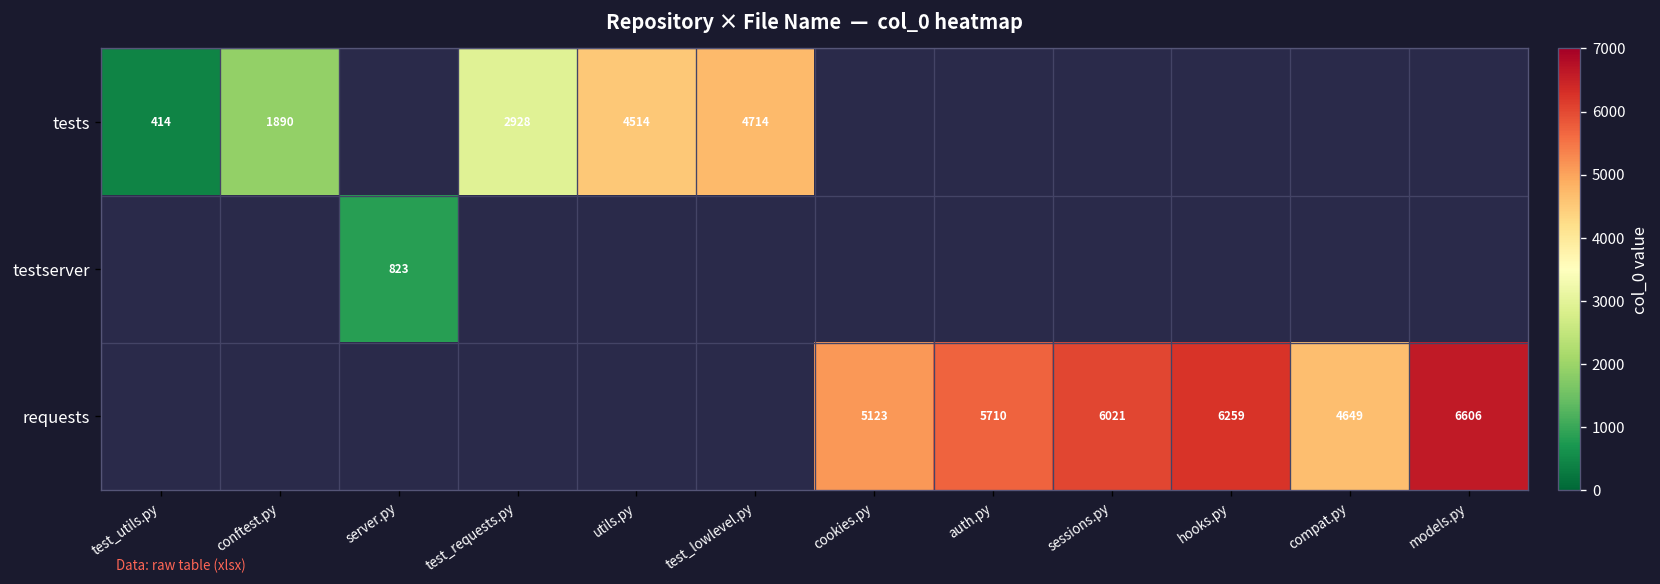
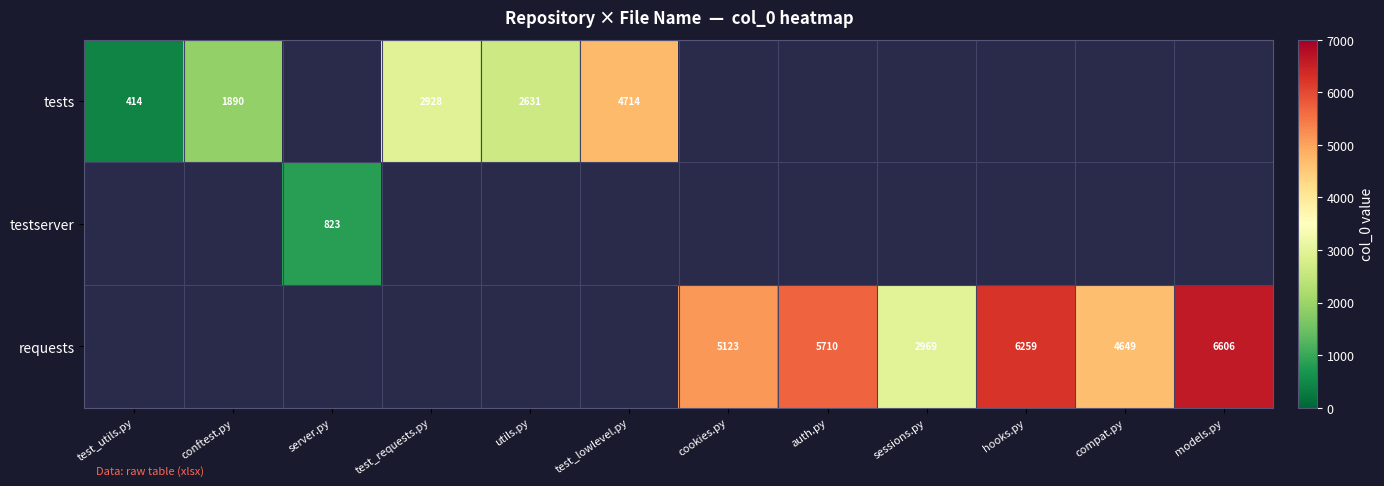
  {
    "tests": {
      "test_utils.py": 414,
      "conftest.py": 1890,
      "test_requests.py": 2928,
-     "utils.py": 4514,
+     "utils.py": 2631,
      "test_lowlevel.py": 4714
    },
    "testserver": {
      "server.py": 823
    },
    "requests": {
      "cookies.py": 5123,
      "auth.py": 5710,
-     "sessions.py": 6021,
+     "sessions.py": 2969,
      "hooks.py": 6259,
      "compat.py": 4649,
      "models.py": 6606
    }
  }
